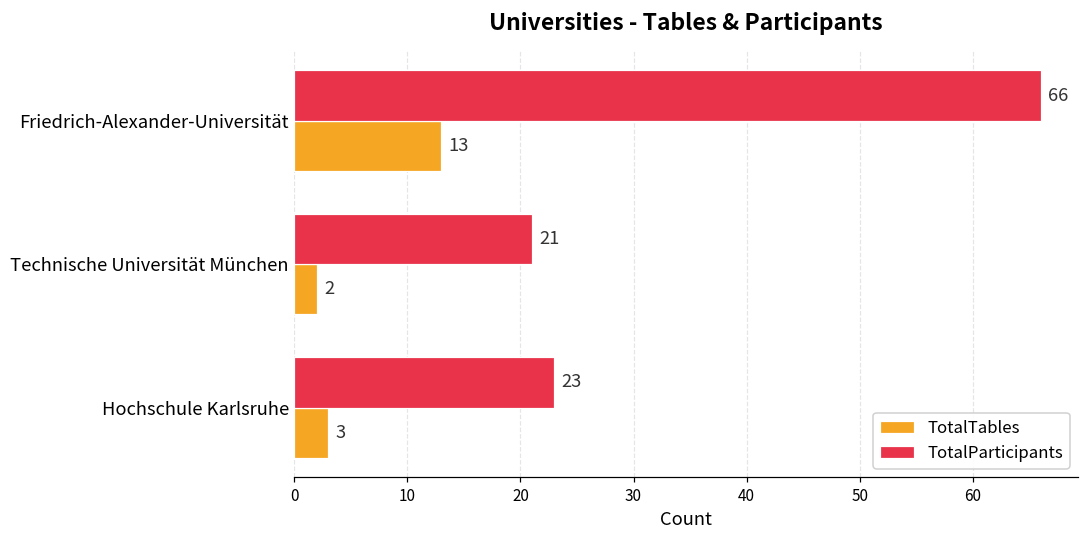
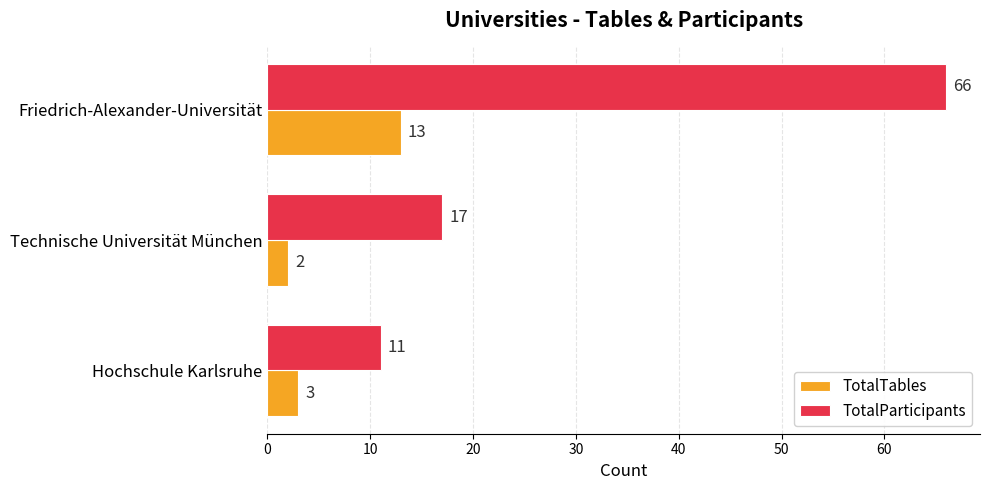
  {
    "TotalTables": {
      "Friedrich-Alexander-Universität": 13,
      "Technische Universität München": 2,
      "Hochschule Karlsruhe": 3
    },
    "TotalParticipants": {
      "Friedrich-Alexander-Universität": 66,
-     "Technische Universität München": 21,
-     "Hochschule Karlsruhe": 23
+     "Technische Universität München": 17,
+     "Hochschule Karlsruhe": 11
    }
  }
